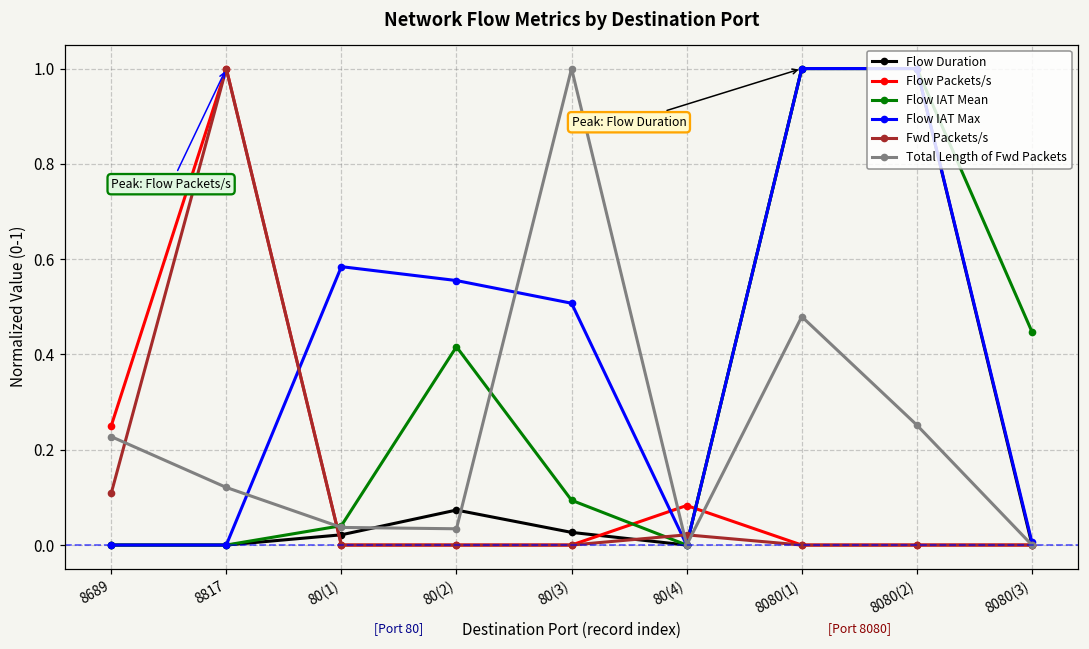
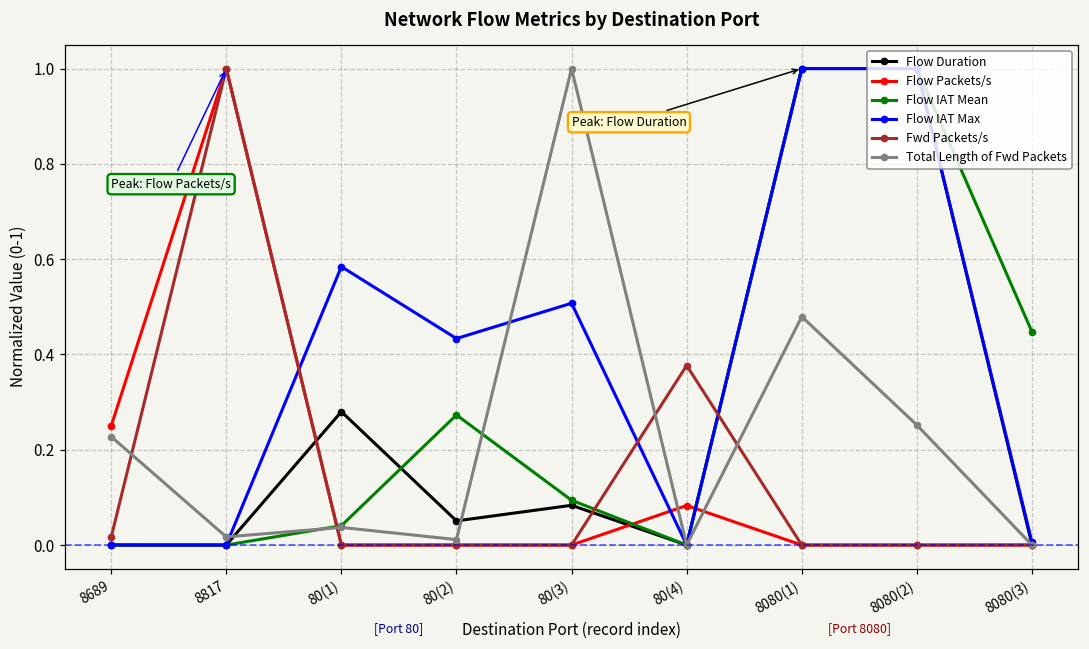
  {
    "Flow Duration": {
-     "80(1)": 0.02,
-     "80(2)": 0.07,
-     "80(3)": 0.03
+     "80(1)": 0.28,
+     "80(2)": 0.05,
+     "80(3)": 0.08
    },
    "Flow Packets/s": {
      "8689": 0.25,
      "80(4)": 0.08
    },
    "Flow IAT Mean": {
-     "80(2)": 0.42,
+     "80(2)": 0.27,
      "80(3)": 0.09,
      "8080(3)": 0.45
    },
    "Flow IAT Max": {
      "80(1)": 0.58,
-     "80(2)": 0.56,
+     "80(2)": 0.43,
      "80(3)": 0.51
    },
    "Fwd Packets/s": {
-     "8689": 0.11,
-     "80(4)": 0.02
+     "8689": 0.02,
+     "80(4)": 0.38
    },
    "Total Length of Fwd Packets": {
      "8689": 0.23,
-     "8817": 0.12,
-     "80(2)": 0.03,
+     "8817": 0.02,
+     "80(2)": 0.01,
      "80(3)": 1.00,
      "8080(1)": 0.48,
      "8080(2)": 0.25
    }
  }
